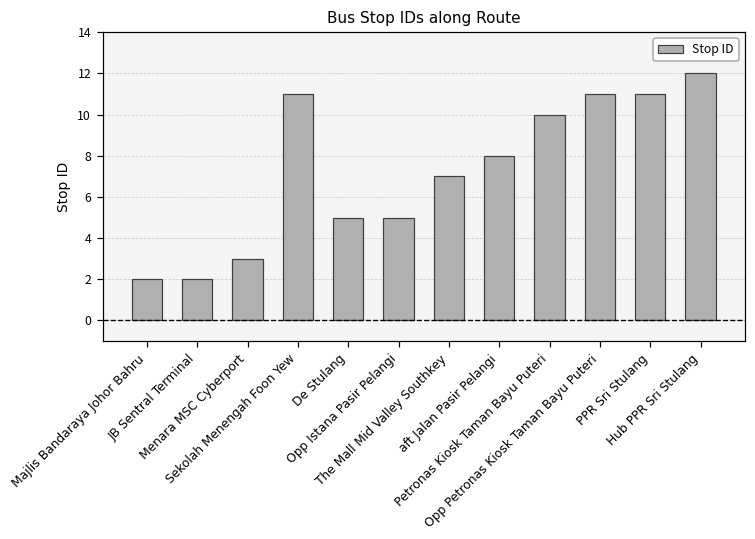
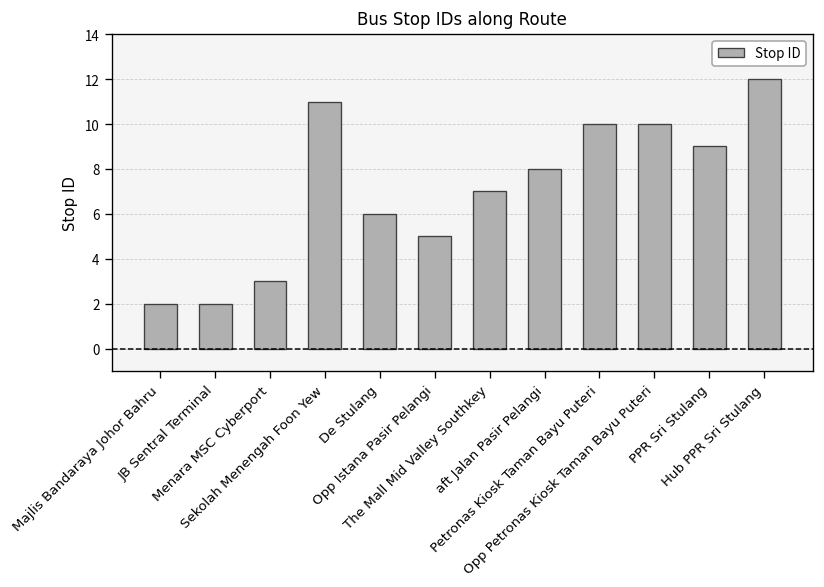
  {
    "Majlis Bandaraya Johor Bahru": 2,
    "JB Sentral Terminal": 2,
    "Menara MSC Cyberport": 3,
    "Sekolah Menengah Foon Yew": 11,
-   "De Stulang": 5,
+   "De Stulang": 6,
    "Opp Istana Pasir Pelangi": 5,
    "The Mall Mid Valley Southkey": 7,
    "aft Jalan Pasir Pelangi": 8,
    "Petronas Kiosk Taman Bayu Puteri": 10,
-   "Opp Petronas Kiosk Taman Bayu Puteri": 11,
-   "PPR Sri Stulang": 11,
+   "Opp Petronas Kiosk Taman Bayu Puteri": 10,
+   "PPR Sri Stulang": 9,
    "Hub PPR Sri Stulang": 12
  }
